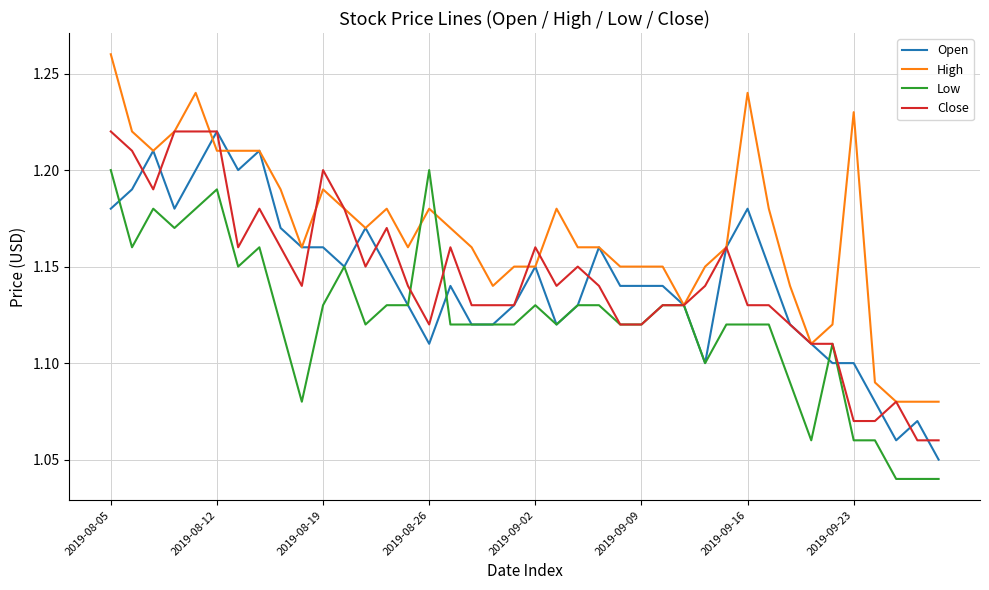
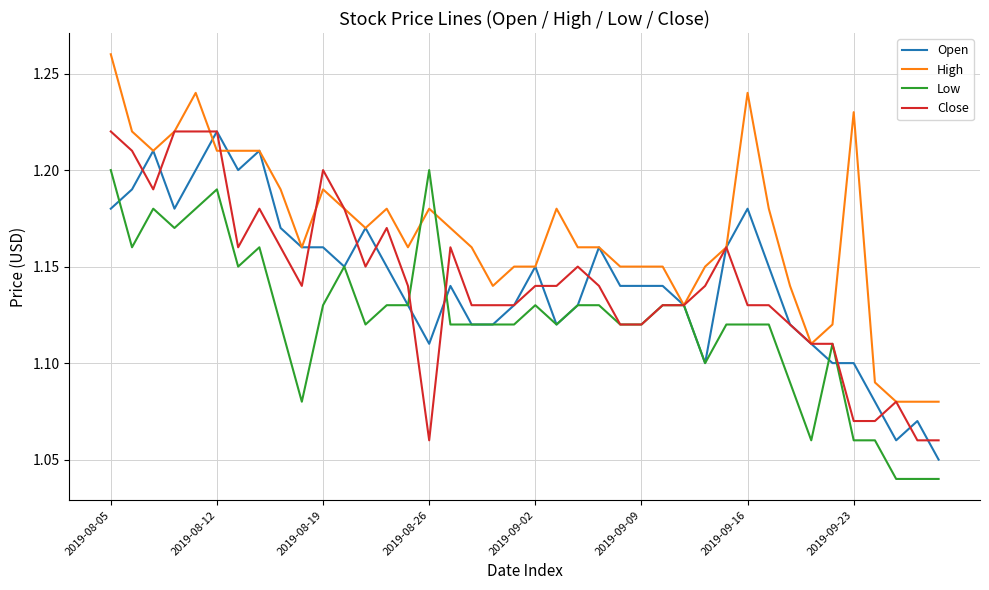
  {
    "Open": {
      "2019-08-05": 1.18,
      "2019-08-19": 1.16,
      "2019-08-26": 1.11,
      "2019-09-09": 1.14,
      "2019-09-16": 1.18,
      "2019-09-23": 1.10
    },
    "High": {
      "2019-08-05": 1.26,
      "2019-08-12": 1.21,
      "2019-08-19": 1.19,
      "2019-08-26": 1.18,
      "2019-09-09": 1.15,
      "2019-09-16": 1.24,
      "2019-09-23": 1.23
    },
    "Low": {
      "2019-08-05": 1.20,
      "2019-08-12": 1.19,
      "2019-08-19": 1.13,
      "2019-08-26": 1.20,
      "2019-09-02": 1.13,
      "2019-09-16": 1.12,
      "2019-09-23": 1.06
    },
    "Close": {
      "2019-08-05": 1.22,
      "2019-08-19": 1.20,
-     "2019-08-26": 1.12,
-     "2019-09-02": 1.16,
+     "2019-08-26": 1.06,
+     "2019-09-02": 1.14,
      "2019-09-16": 1.13,
      "2019-09-23": 1.07
    }
  }
